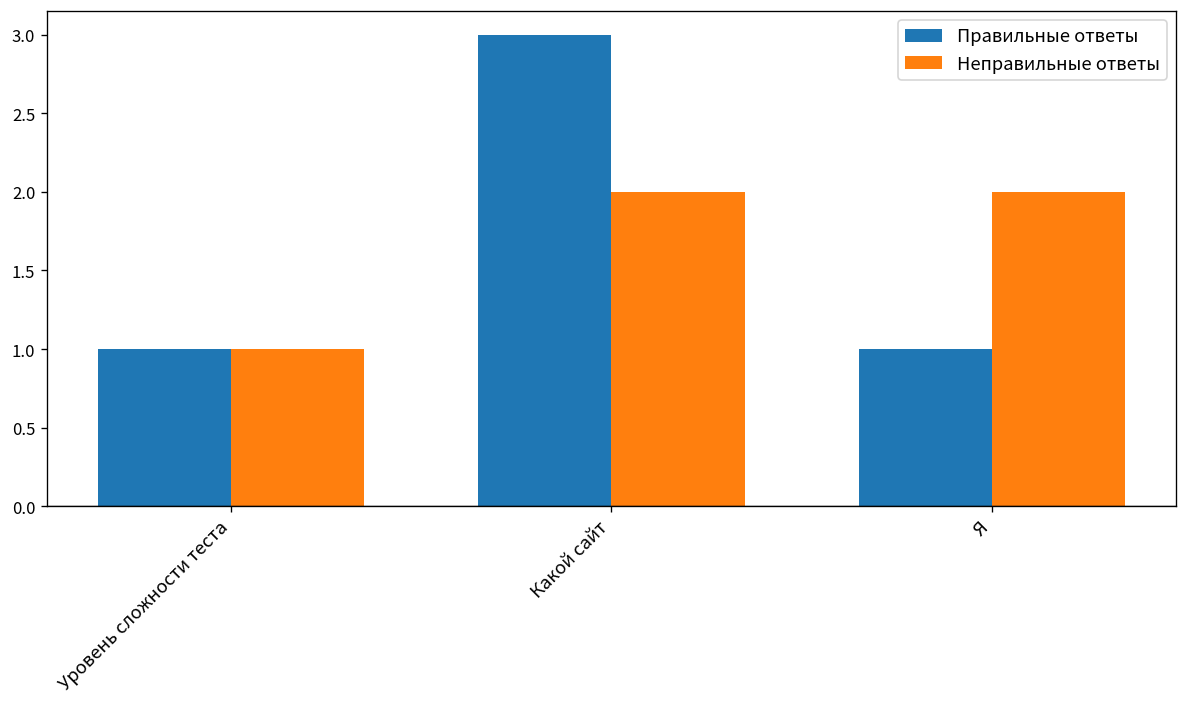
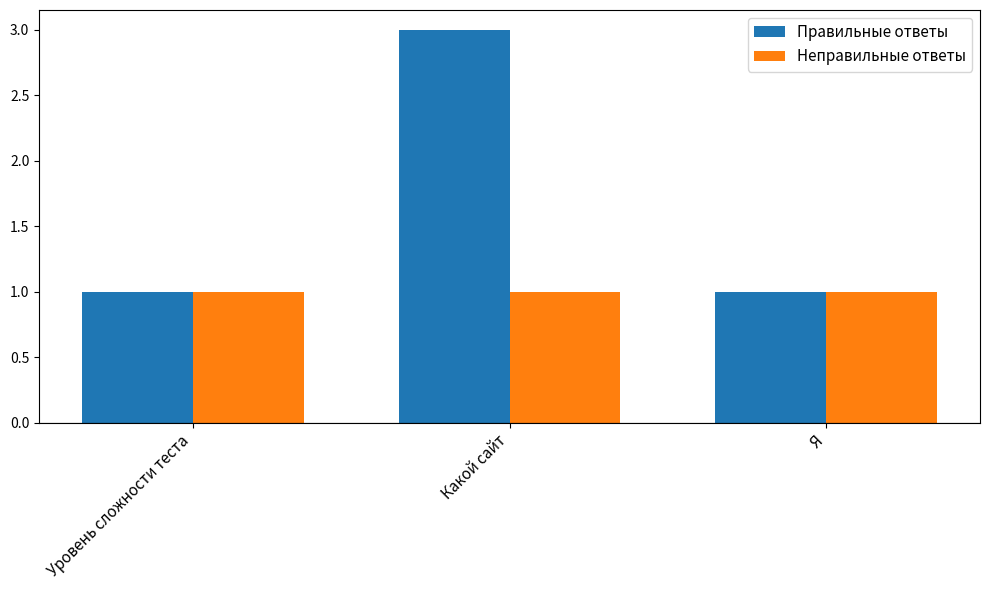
  {
    "Правильные ответы": {
      "Уровень сложности теста": 1,
      "Какой сайт": 3,
      "Я": 1
    },
    "Неправильные ответы": {
      "Уровень сложности теста": 1,
-     "Какой сайт": 2,
-     "Я": 2
+     "Какой сайт": 1,
+     "Я": 1
    }
  }
